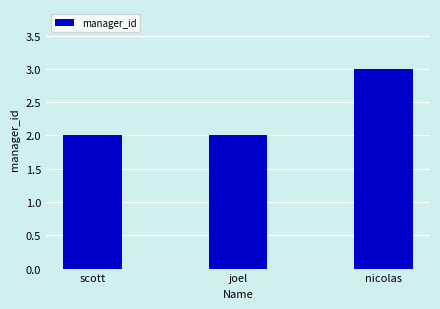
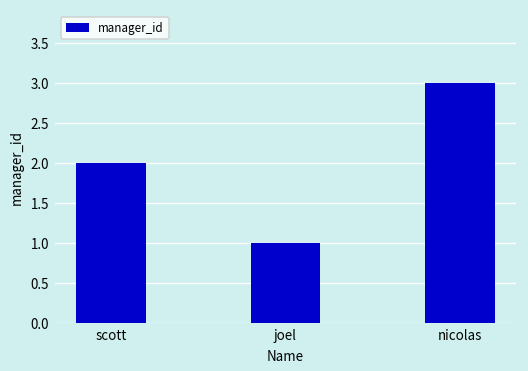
  {
    "scott": 2,
-   "joel": 2,
+   "joel": 1,
    "nicolas": 3
  }
